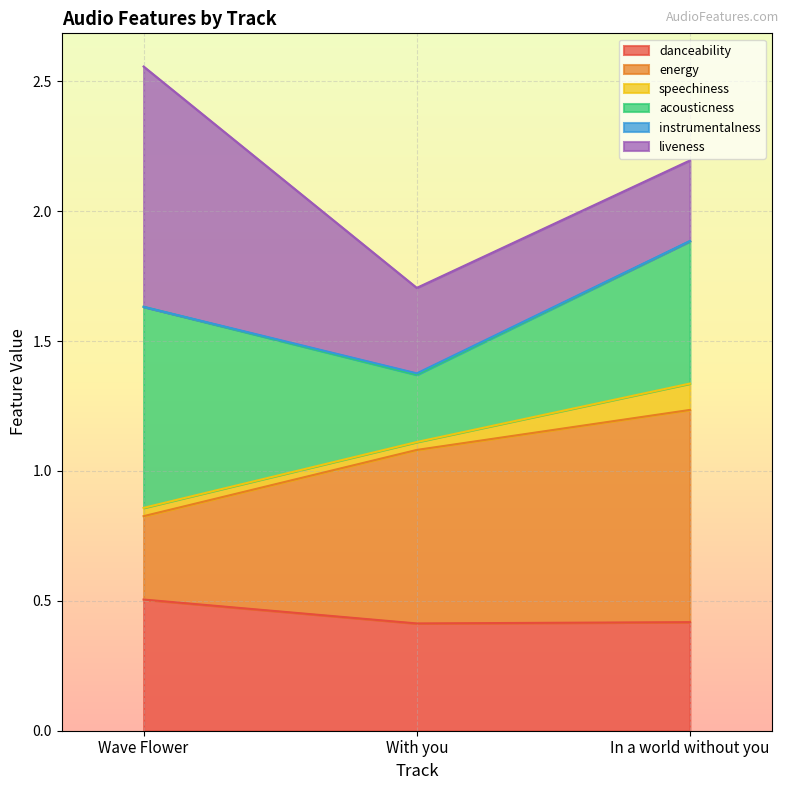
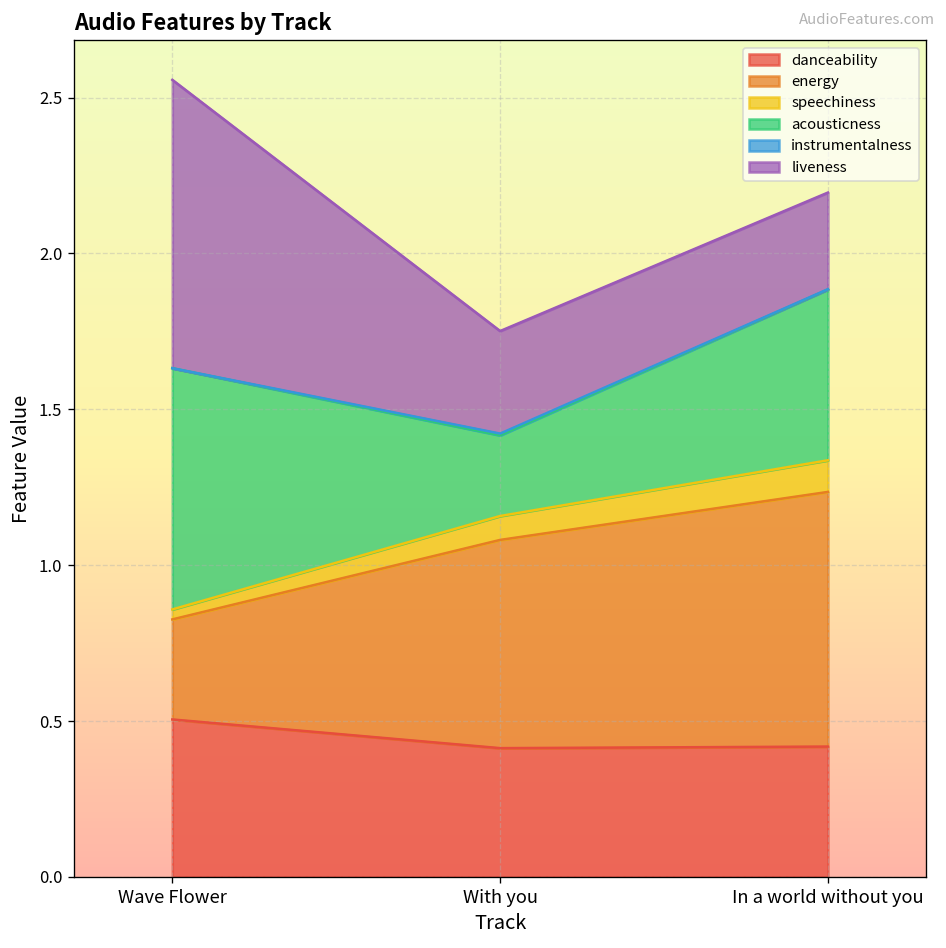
  {
    "speechiness": {
      "Wave Flower": 0.03,
-     "With you": 0.03,
+     "With you": 0.08,
      "In a world without you": 0.10
    },
    "liveness": {
      "Wave Flower": 0.93,
      "With you": 0.33,
      "In a world without you": 0.31
    }
  }
